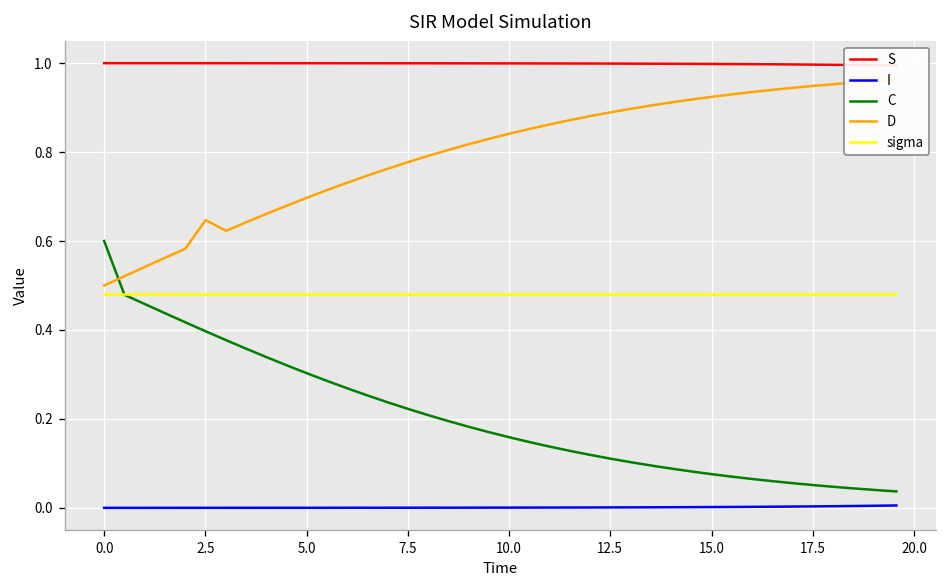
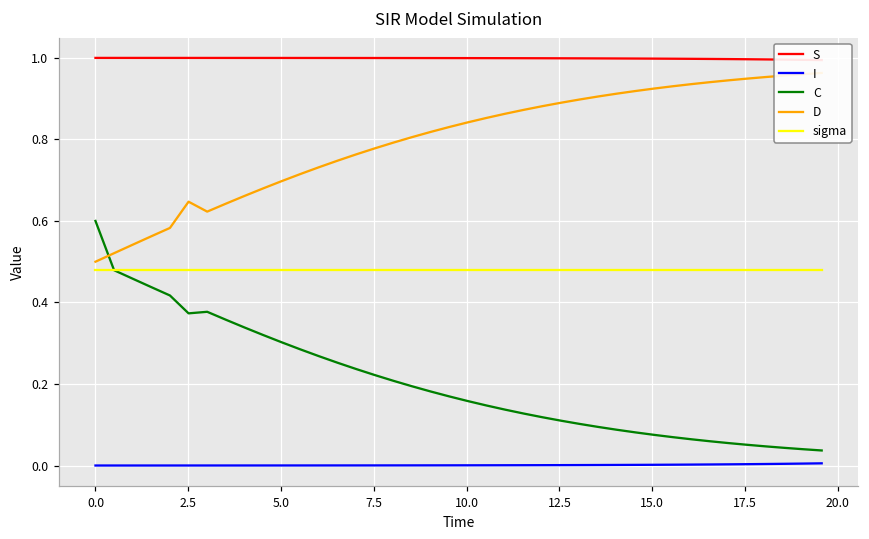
  {
    "S": {
      "0.0": 1.00,
      "2.5": 1.00
    },
    "I": {
      "0.0": 0.00,
      "2.5": 0.00
    },
    "C": {
      "0.0": 0.60,
-     "2.5": 0.40
+     "2.5": 0.37
    },
    "D": {
      "0.0": 0.50,
      "2.5": 0.65
    },
    "sigma": {
      "0.0": 0.48,
      "2.5": 0.48
    }
  }
